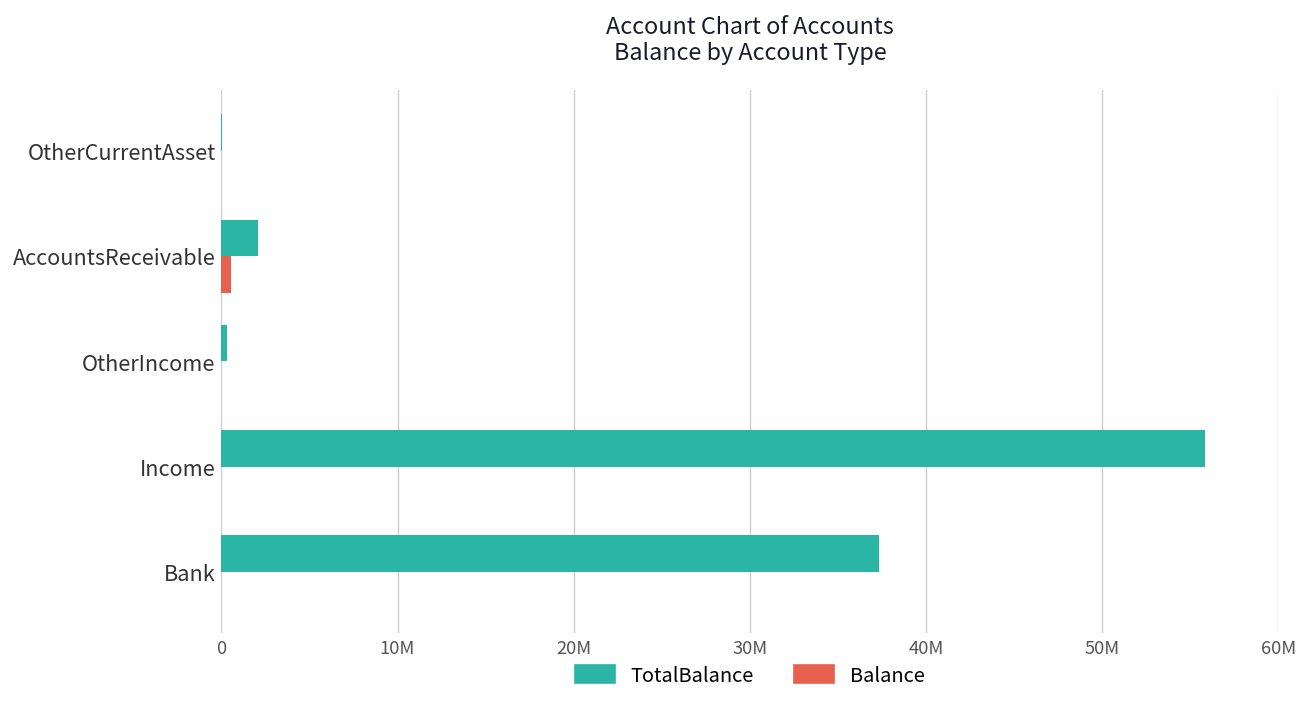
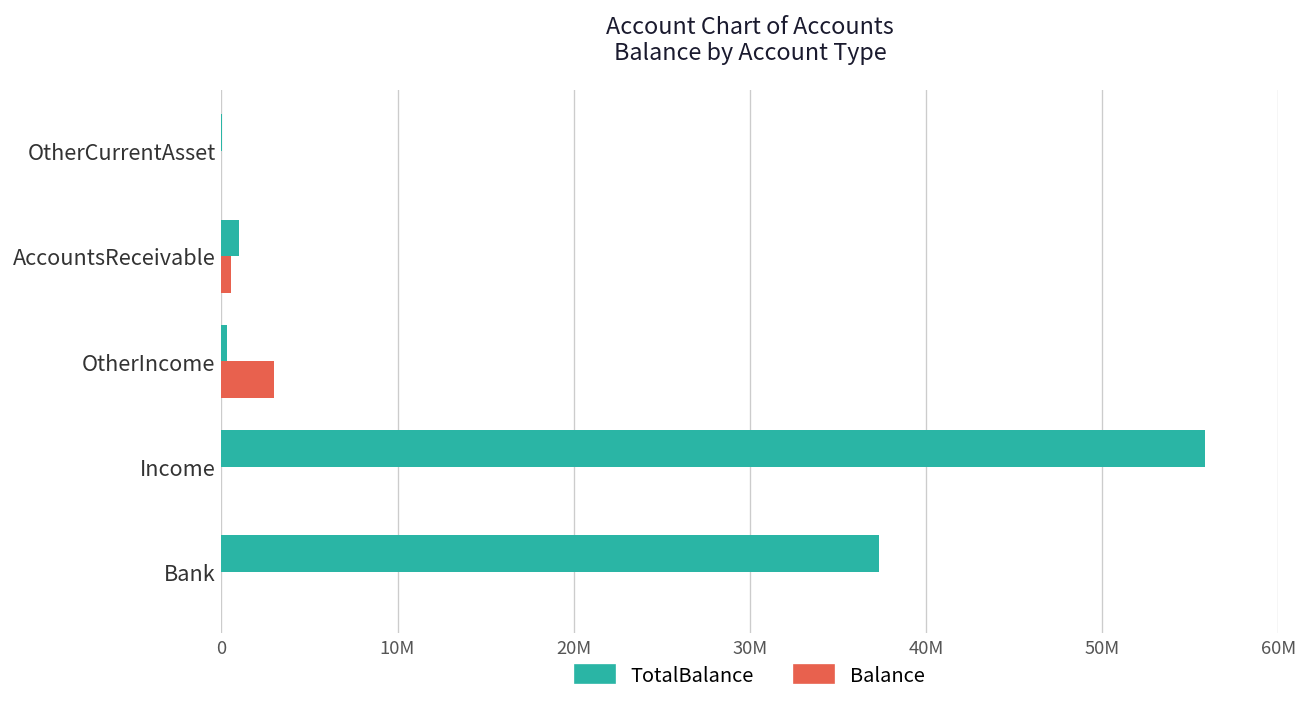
  {
    "TotalBalance": {
-     "AccountsReceivable": 2100000,
+     "AccountsReceivable": 1000000,
      "OtherIncome": 300000,
      "Income": 55800000,
      "Bank": 37300000
    },
    "Balance": {
      "OtherCurrentAsset": 0,
      "AccountsReceivable": 500000,
-     "OtherIncome": 0,
+     "OtherIncome": 3000000,
      "Income": 0,
      "Bank": 0
    }
  }
